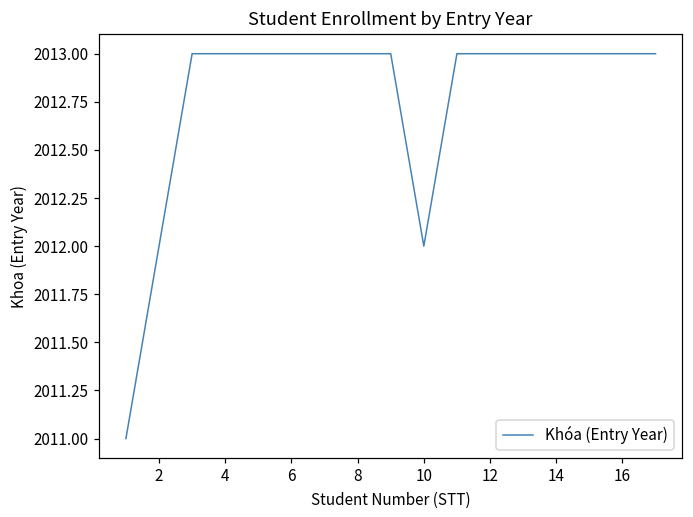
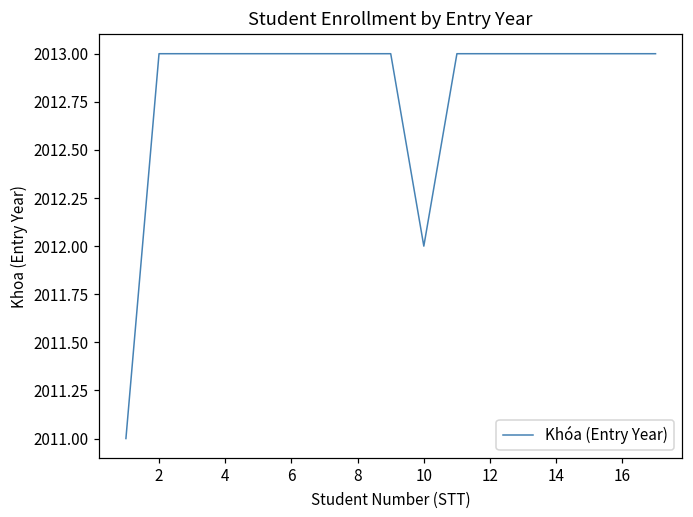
  {
-   "2": 2012,
+   "2": 2013,
    "4": 2013,
    "6": 2013,
    "8": 2013,
    "10": 2012,
    "12": 2013,
    "14": 2013,
    "16": 2013
  }
